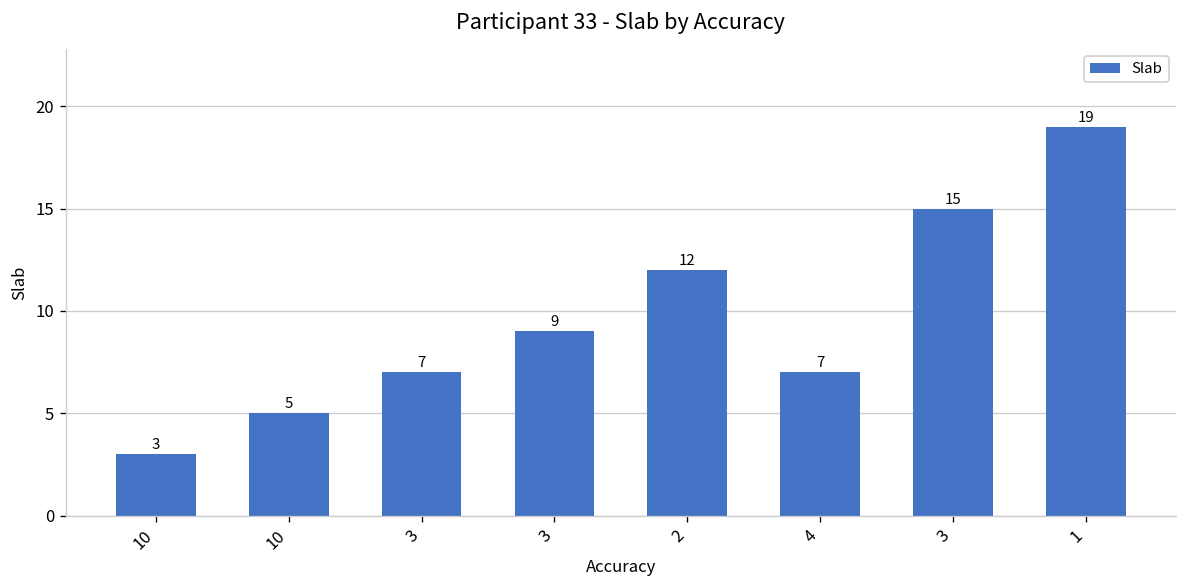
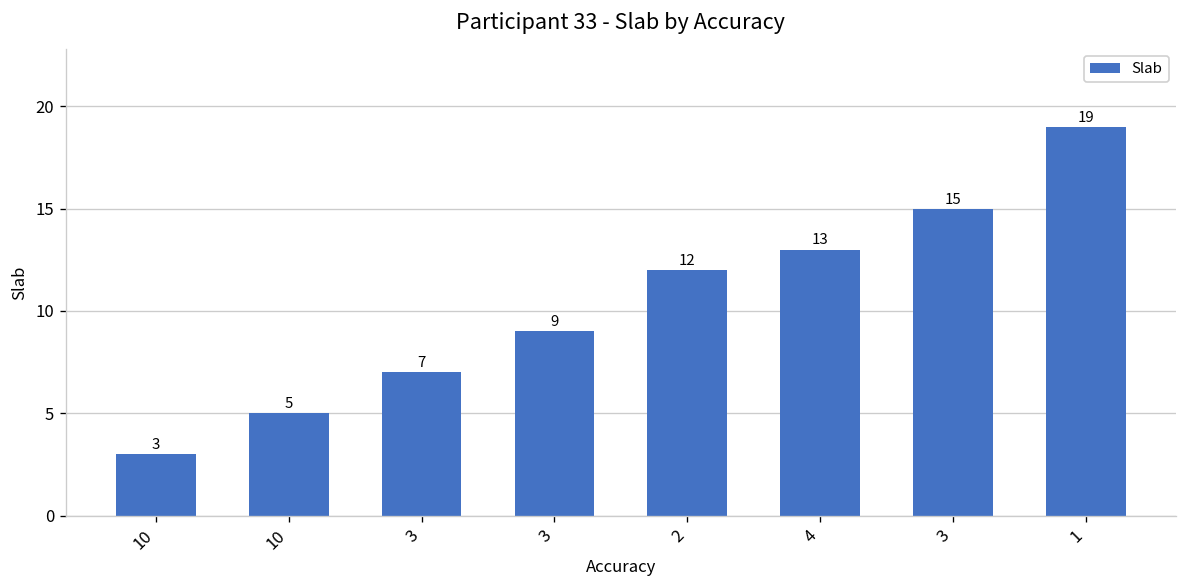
  {
    "2": 12,
-   "4": 7,
+   "4": 13,
    "1": 19
  }
